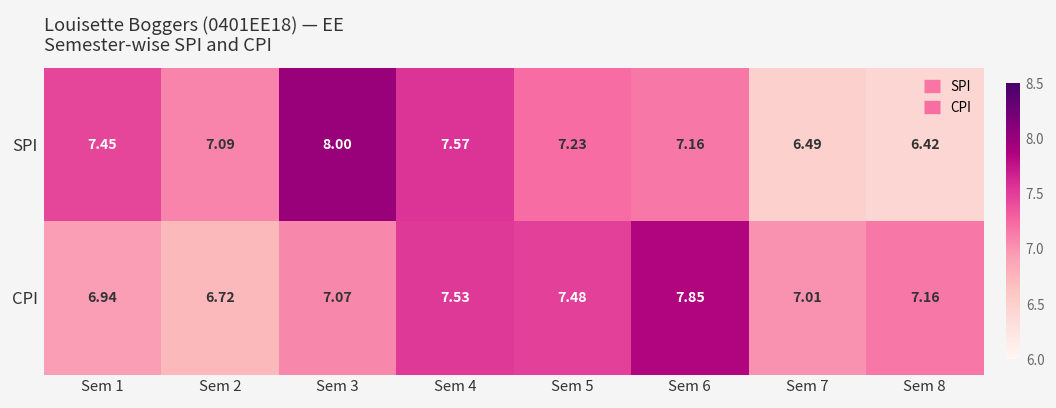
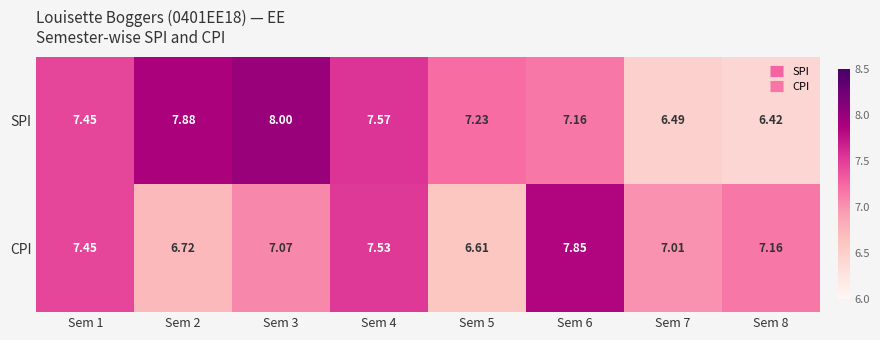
  {
    "SPI": {
      "Sem 1": 7.45,
-     "Sem 2": 7.09,
+     "Sem 2": 7.88,
      "Sem 3": 8.00,
      "Sem 4": 7.57,
      "Sem 5": 7.23,
      "Sem 6": 7.16,
      "Sem 7": 6.49,
      "Sem 8": 6.42
    },
    "CPI": {
-     "Sem 1": 6.94,
+     "Sem 1": 7.45,
      "Sem 2": 6.72,
      "Sem 3": 7.07,
      "Sem 4": 7.53,
-     "Sem 5": 7.48,
+     "Sem 5": 6.61,
      "Sem 6": 7.85,
      "Sem 7": 7.01,
      "Sem 8": 7.16
    }
  }
